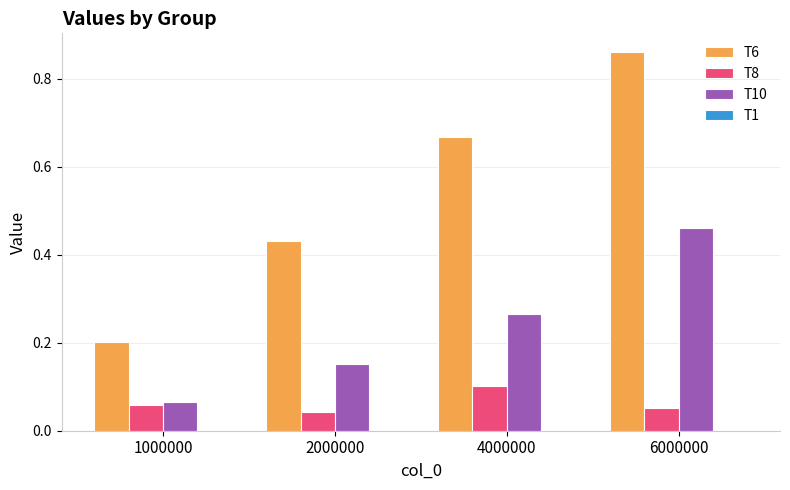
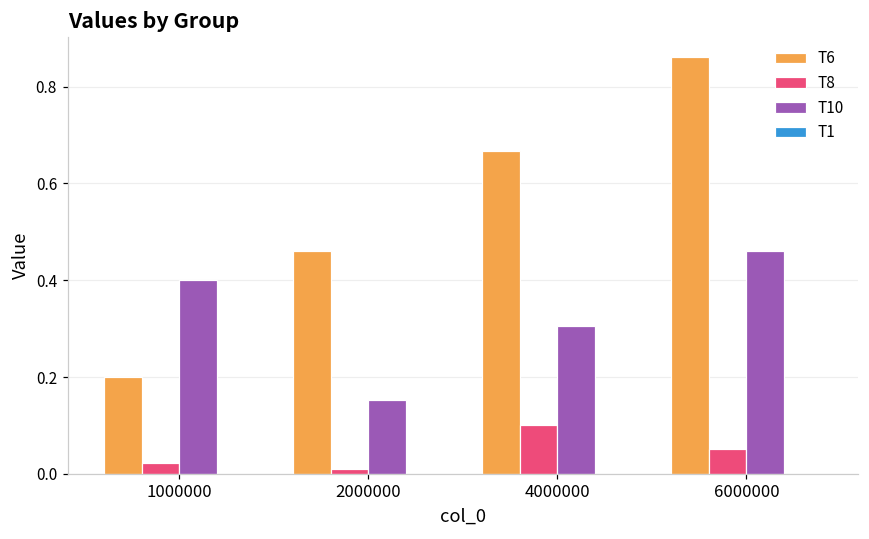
  {
    "T6": {
      "1000000": 0.20,
-     "2000000": 0.43,
+     "2000000": 0.46,
      "4000000": 0.67,
      "6000000": 0.86
    },
    "T8": {
-     "1000000": 0.06,
-     "2000000": 0.04,
+     "1000000": 0.02,
+     "2000000": 0.01,
      "4000000": 0.10,
      "6000000": 0.05
    },
    "T10": {
-     "1000000": 0.07,
+     "1000000": 0.40,
      "2000000": 0.15,
-     "4000000": 0.27,
+     "4000000": 0.31,
      "6000000": 0.46
    }
  }
